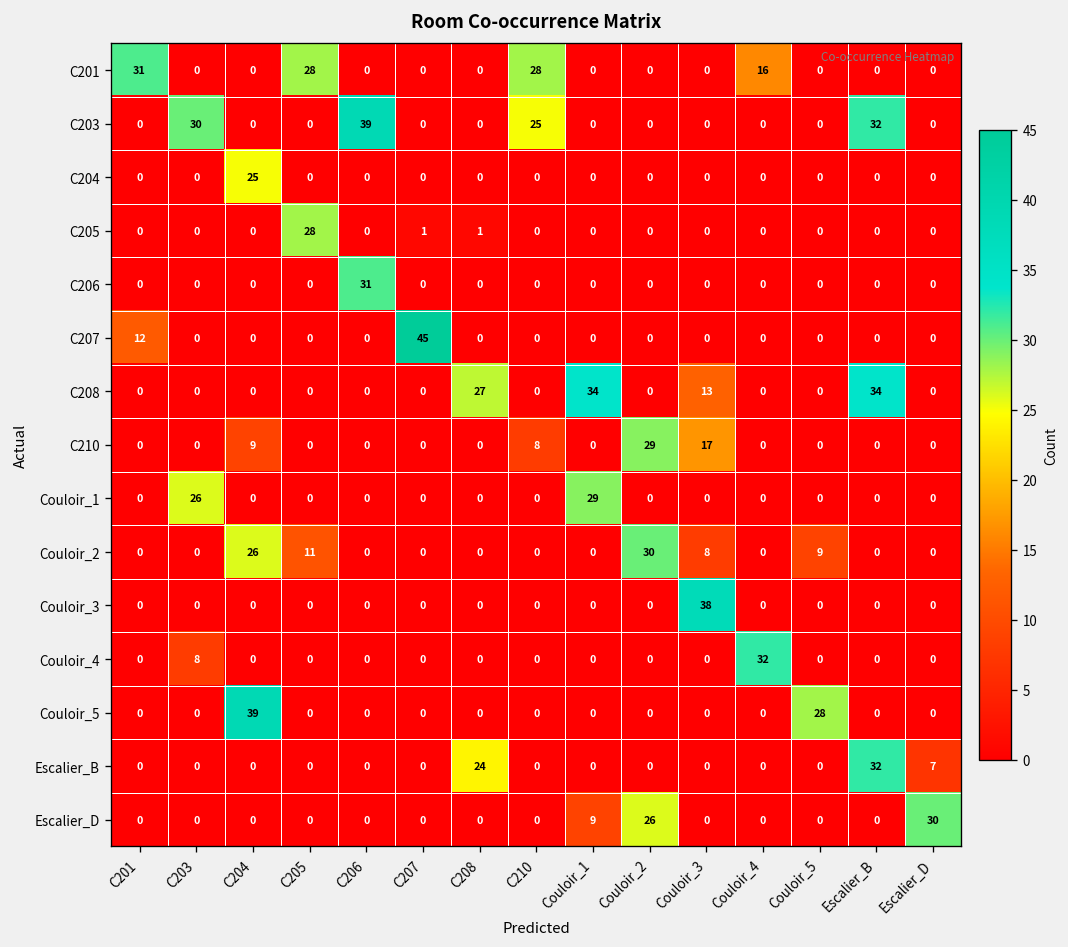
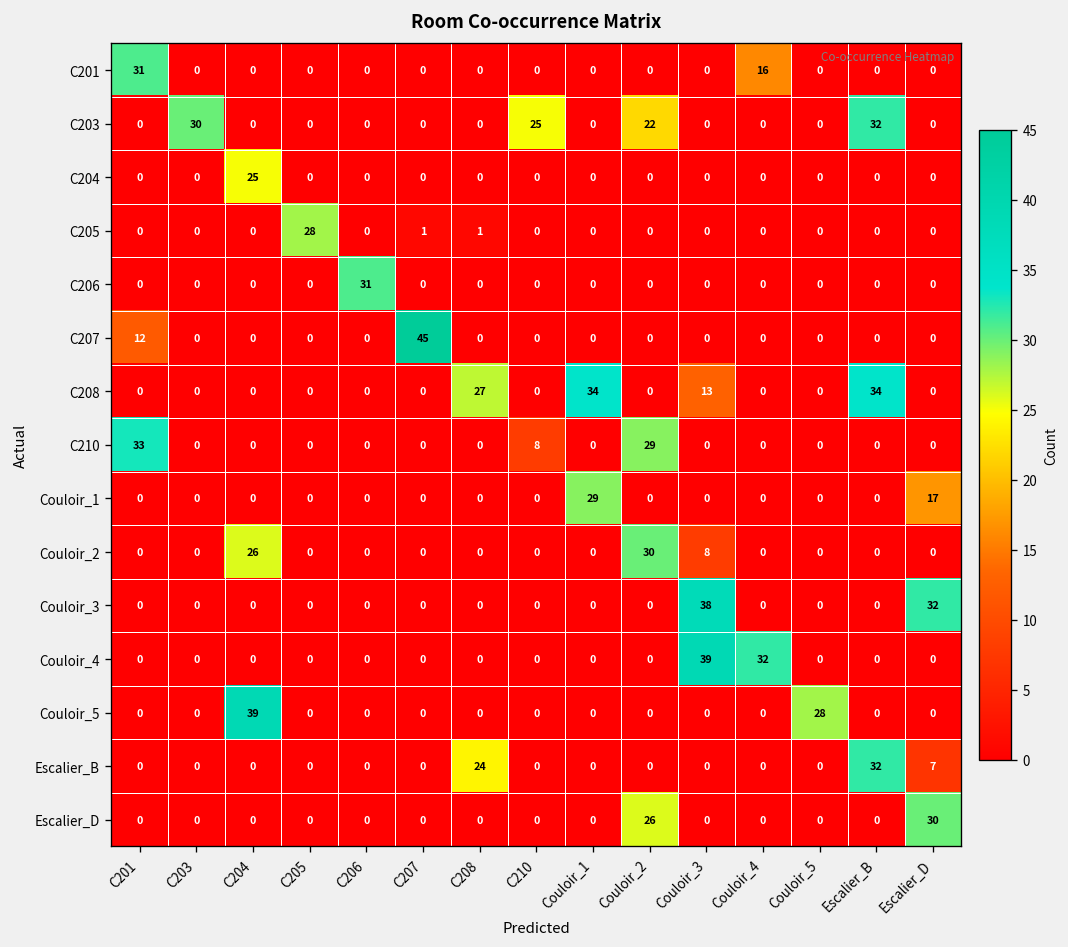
  {
    "C201": {
      "C201": 31,
      "C203": 0,
      "C204": 0,
-     "C205": 28,
+     "C205": 0,
      "C206": 0,
      "C207": 0,
      "C208": 0,
-     "C210": 28,
+     "C210": 0,
      "Couloir_1": 0,
      "Couloir_2": 0,
      "Couloir_3": 0,
      "Couloir_4": 16,
      "Couloir_5": 0,
      "Escalier_D": 0
    },
    "C203": {
      "C201": 0,
      "C203": 30,
      "C204": 0,
      "C205": 0,
-     "C206": 39,
+     "C206": 0,
      "C207": 0,
      "C208": 0,
      "C210": 25,
      "Couloir_1": 0,
-     "Couloir_2": 0,
+     "Couloir_2": 22,
      "Couloir_3": 0,
      "Couloir_4": 0,
      "Couloir_5": 0,
      "Escalier_B": 32,
      "Escalier_D": 0
    },
    "C210": {
-     "C201": 0,
+     "C201": 33,
      "C203": 0,
-     "C204": 9,
+     "C204": 0,
      "C205": 0,
      "C206": 0,
      "C207": 0,
      "C208": 0,
      "C210": 8,
      "Couloir_1": 0,
      "Couloir_2": 29,
-     "Couloir_3": 17,
+     "Couloir_3": 0,
      "Couloir_4": 0,
      "Couloir_5": 0,
      "Escalier_B": 0,
      "Escalier_D": 0
    },
    "Couloir_1": {
      "C201": 0,
-     "C203": 26,
+     "C203": 0,
      "C204": 0,
      "C205": 0,
      "C206": 0,
      "C207": 0,
      "C208": 0,
      "C210": 0,
      "Couloir_1": 29,
      "Couloir_2": 0,
      "Couloir_3": 0,
      "Couloir_4": 0,
      "Couloir_5": 0,
      "Escalier_B": 0,
-     "Escalier_D": 0
+     "Escalier_D": 17
    },
    "Couloir_2": {
      "C201": 0,
      "C203": 0,
      "C204": 26,
-     "C205": 11,
+     "C205": 0,
      "C206": 0,
      "C207": 0,
      "C208": 0,
      "C210": 0,
      "Couloir_1": 0,
      "Couloir_2": 30,
      "Couloir_3": 8,
      "Couloir_4": 0,
-     "Couloir_5": 9,
+     "Couloir_5": 0,
      "Escalier_B": 0,
      "Escalier_D": 0
    },
    "Couloir_3": {
      "C201": 0,
      "C203": 0,
      "C204": 0,
      "C205": 0,
      "C206": 0,
      "C207": 0,
      "C208": 0,
      "C210": 0,
      "Couloir_1": 0,
      "Couloir_2": 0,
      "Couloir_3": 38,
      "Couloir_4": 0,
      "Couloir_5": 0,
      "Escalier_B": 0,
-     "Escalier_D": 0
+     "Escalier_D": 32
    },
    "Couloir_4": {
      "C201": 0,
-     "C203": 8,
+     "C203": 0,
      "C204": 0,
      "C205": 0,
      "C206": 0,
      "C207": 0,
      "C208": 0,
      "C210": 0,
      "Couloir_1": 0,
      "Couloir_2": 0,
-     "Couloir_3": 0,
+     "Couloir_3": 39,
      "Couloir_4": 32,
      "Couloir_5": 0,
      "Escalier_B": 0,
      "Escalier_D": 0
    },
    "Escalier_D": {
      "C201": 0,
      "C203": 0,
      "C204": 0,
      "C205": 0,
      "C206": 0,
      "C207": 0,
      "C208": 0,
      "C210": 0,
-     "Couloir_1": 9,
+     "Couloir_1": 0,
      "Couloir_2": 26,
      "Couloir_3": 0,
      "Couloir_4": 0,
      "Couloir_5": 0,
      "Escalier_B": 0,
      "Escalier_D": 30
    }
  }
